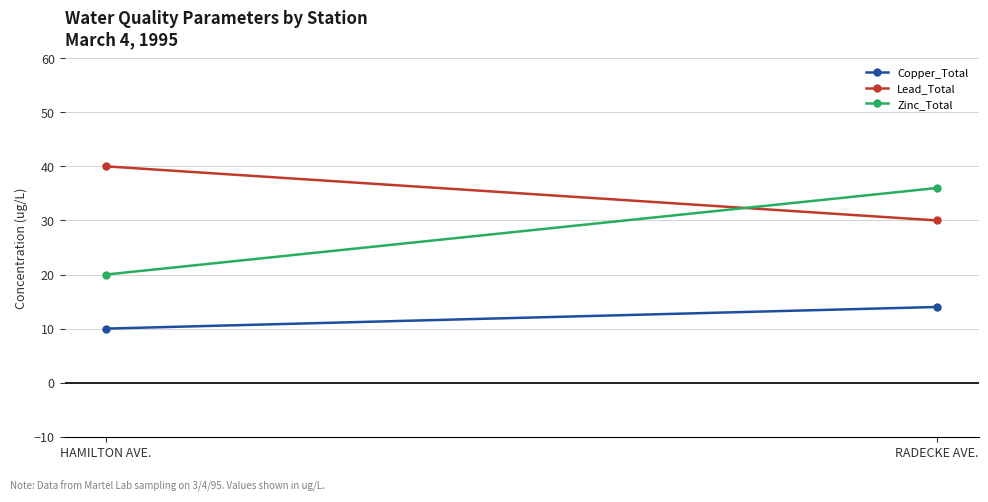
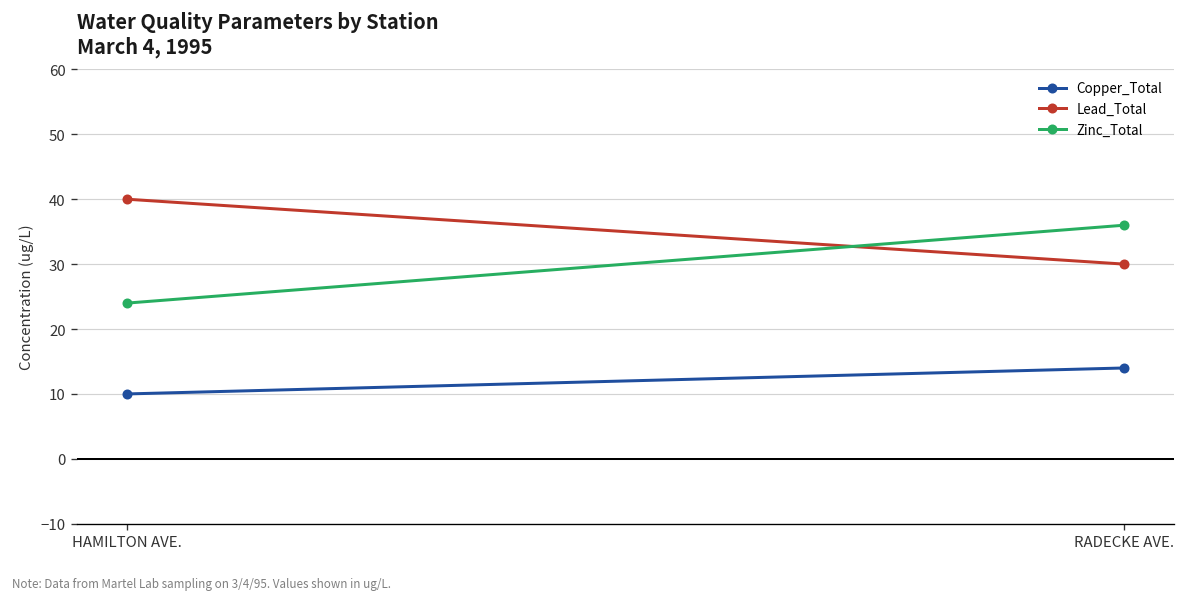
  {
    "Copper_Total": {
      "HAMILTON AVE.": 10,
      "RADECKE AVE.": 14
    },
    "Lead_Total": {
      "HAMILTON AVE.": 40,
      "RADECKE AVE.": 30
    },
    "Zinc_Total": {
-     "HAMILTON AVE.": 20,
+     "HAMILTON AVE.": 24,
      "RADECKE AVE.": 36
    }
  }
